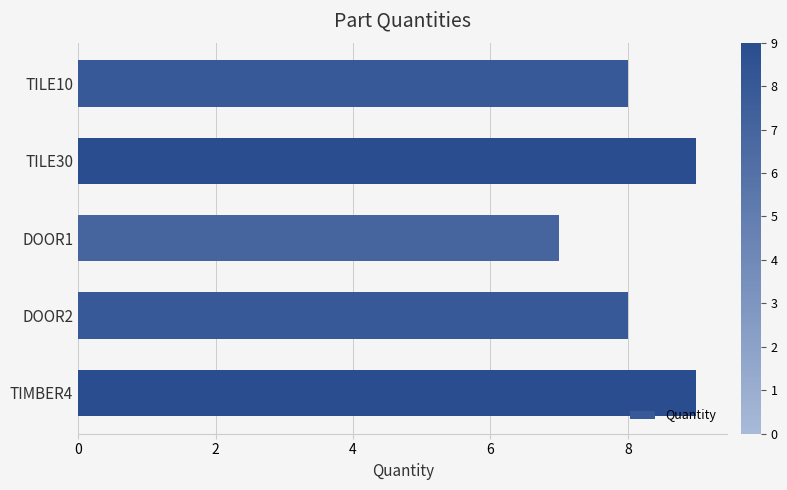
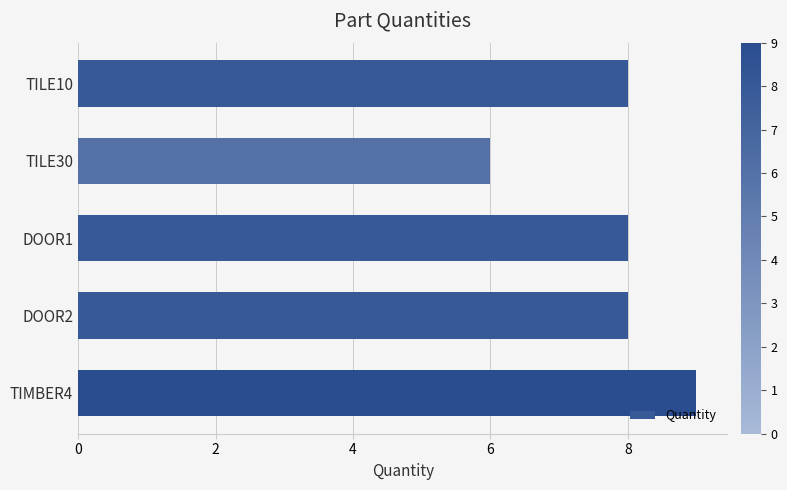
  {
    "TILE10": 8,
-   "TILE30": 9,
-   "DOOR1": 7,
+   "TILE30": 6,
+   "DOOR1": 8,
    "DOOR2": 8,
    "TIMBER4": 9
  }
